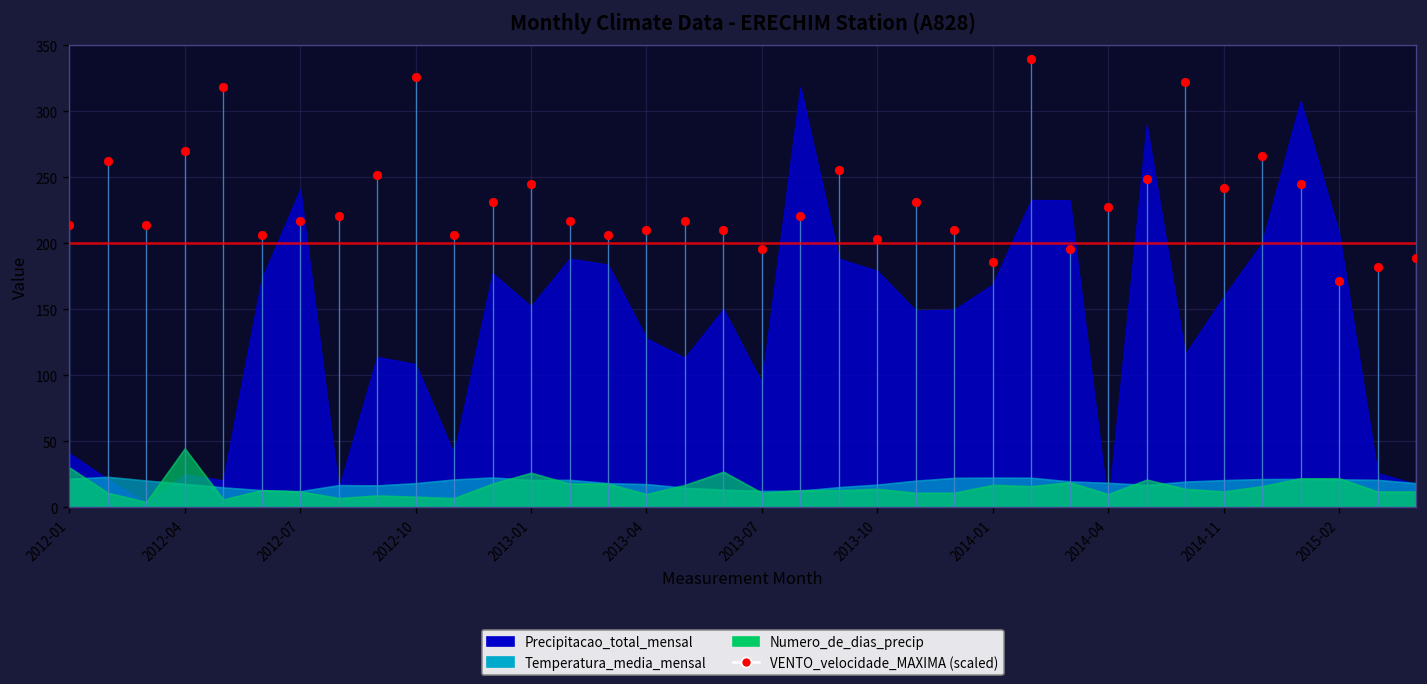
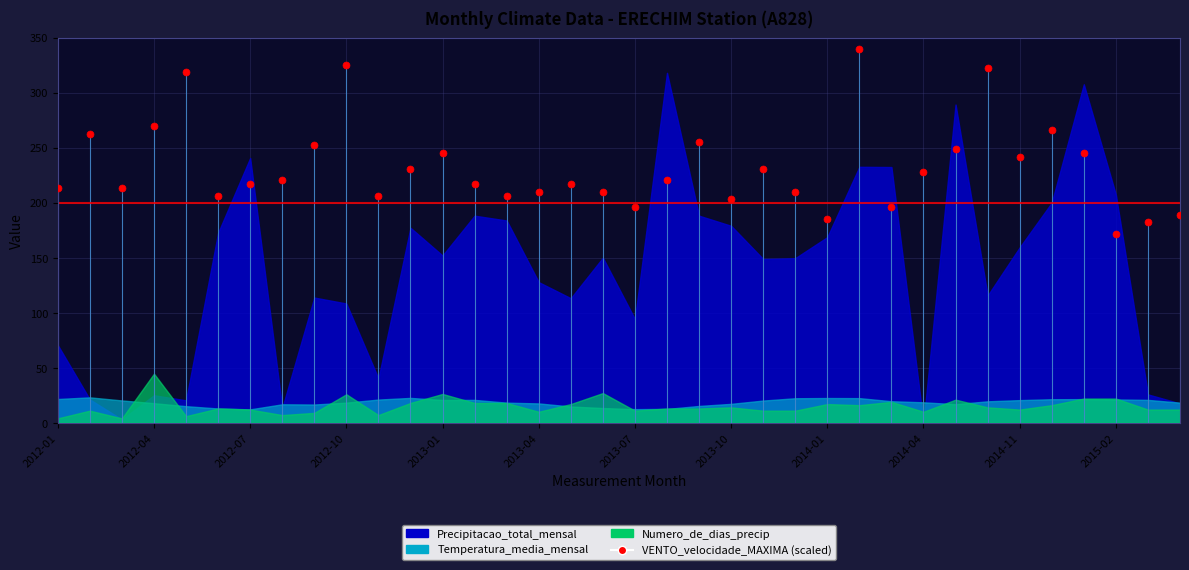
  {
    "Precipitacao_total_mensal": {
-     "2012-01": 41,
+     "2012-01": 71,
      "2012-04": 25,
      "2012-07": 241,
      "2012-10": 108,
      "2013-01": 152,
      "2013-04": 128,
      "2013-07": 94,
      "2013-10": 179,
      "2014-01": 169,
      "2014-11": 159,
      "2015-02": 207
    },
    "Temperatura_media_mensal": {
      "2012-01": 22,
      "2012-04": 18,
      "2012-10": 18,
      "2013-01": 21,
      "2013-04": 18,
      "2013-10": 17,
      "2014-01": 23,
      "2014-04": 19,
      "2014-11": 21
    },
    "Numero_de_dias_precip": {
-     "2012-01": 30,
+     "2012-01": 4,
      "2012-04": 45,
-     "2012-10": 8,
+     "2012-10": 26,
      "2013-01": 26,
      "2013-04": 10,
      "2013-10": 14,
      "2014-01": 17,
      "2014-04": 10,
      "2014-11": 12
    }
  }
